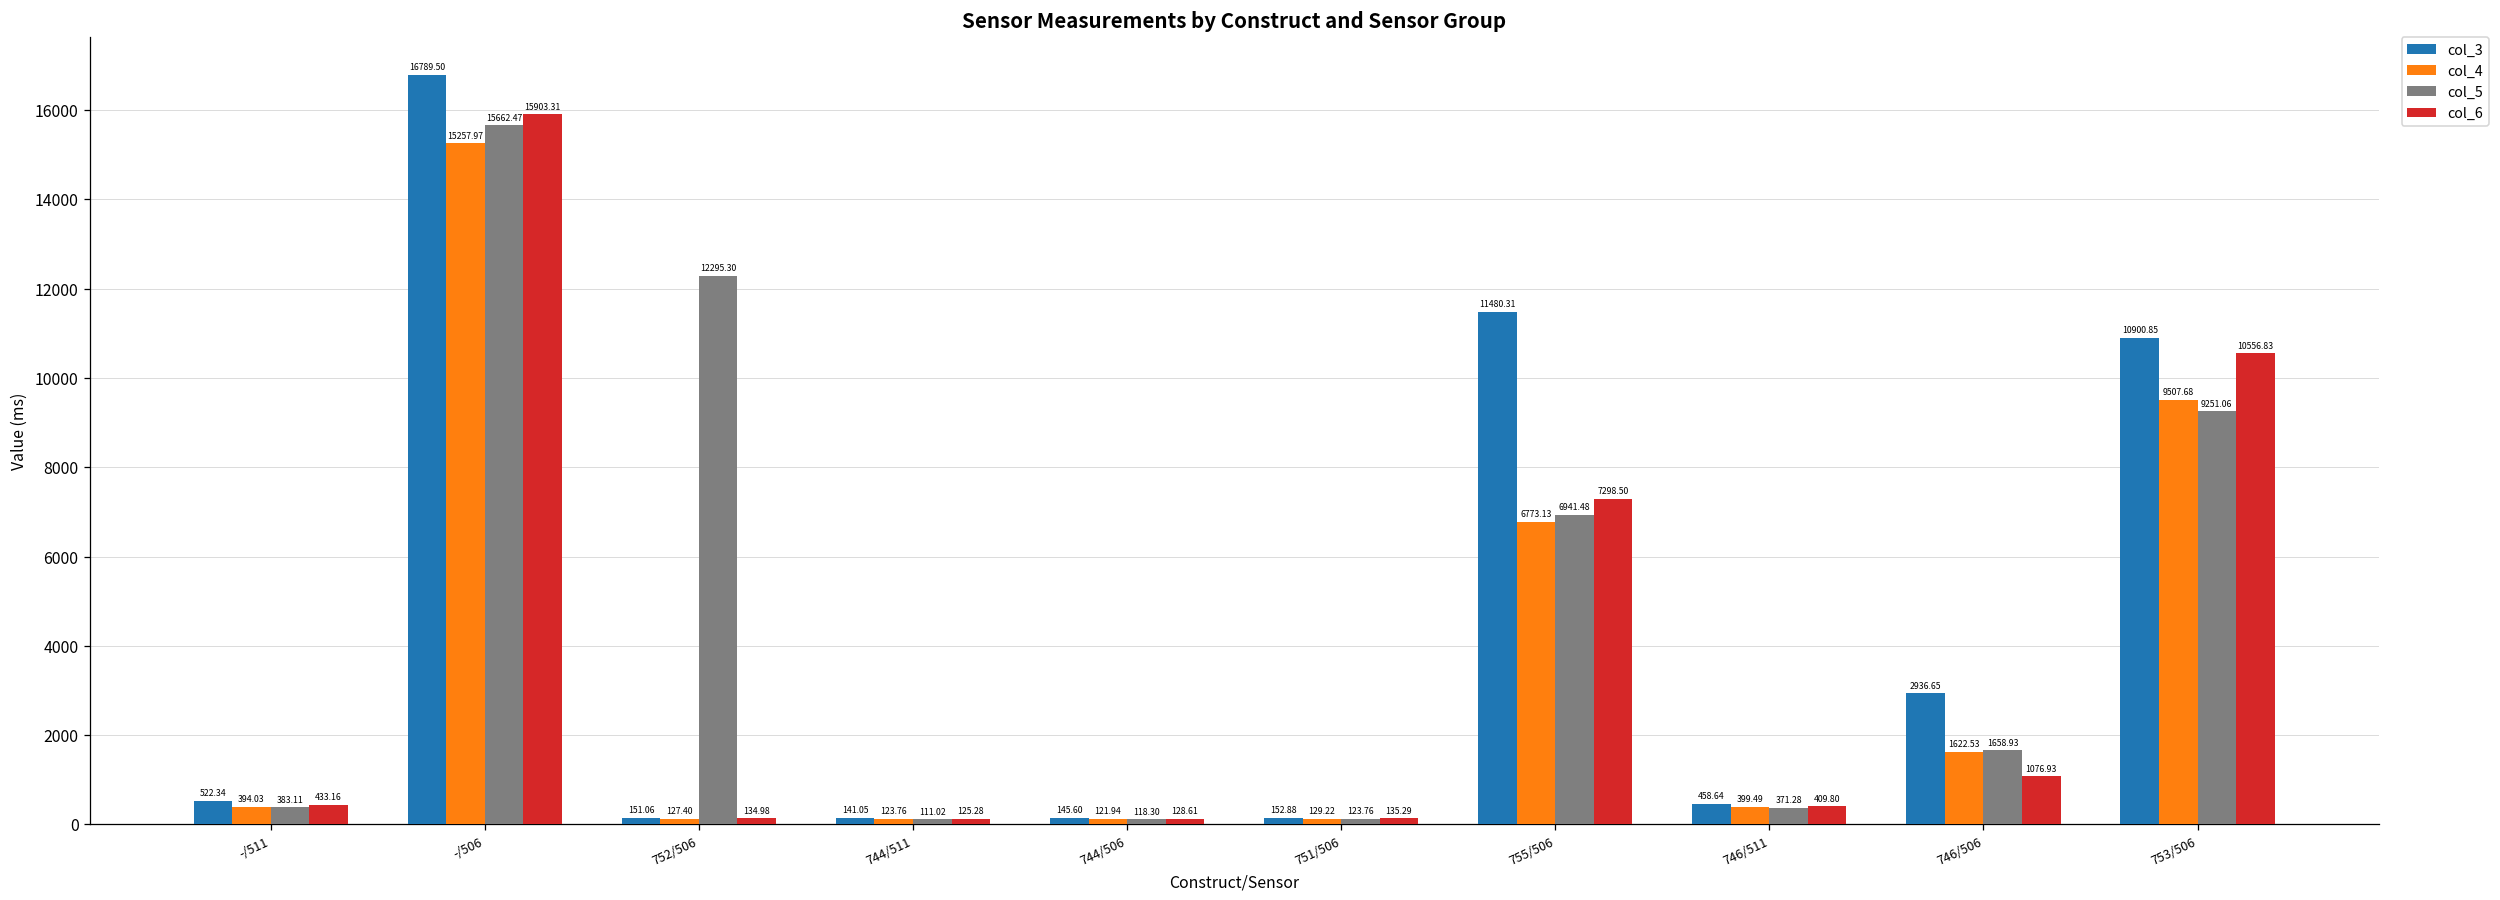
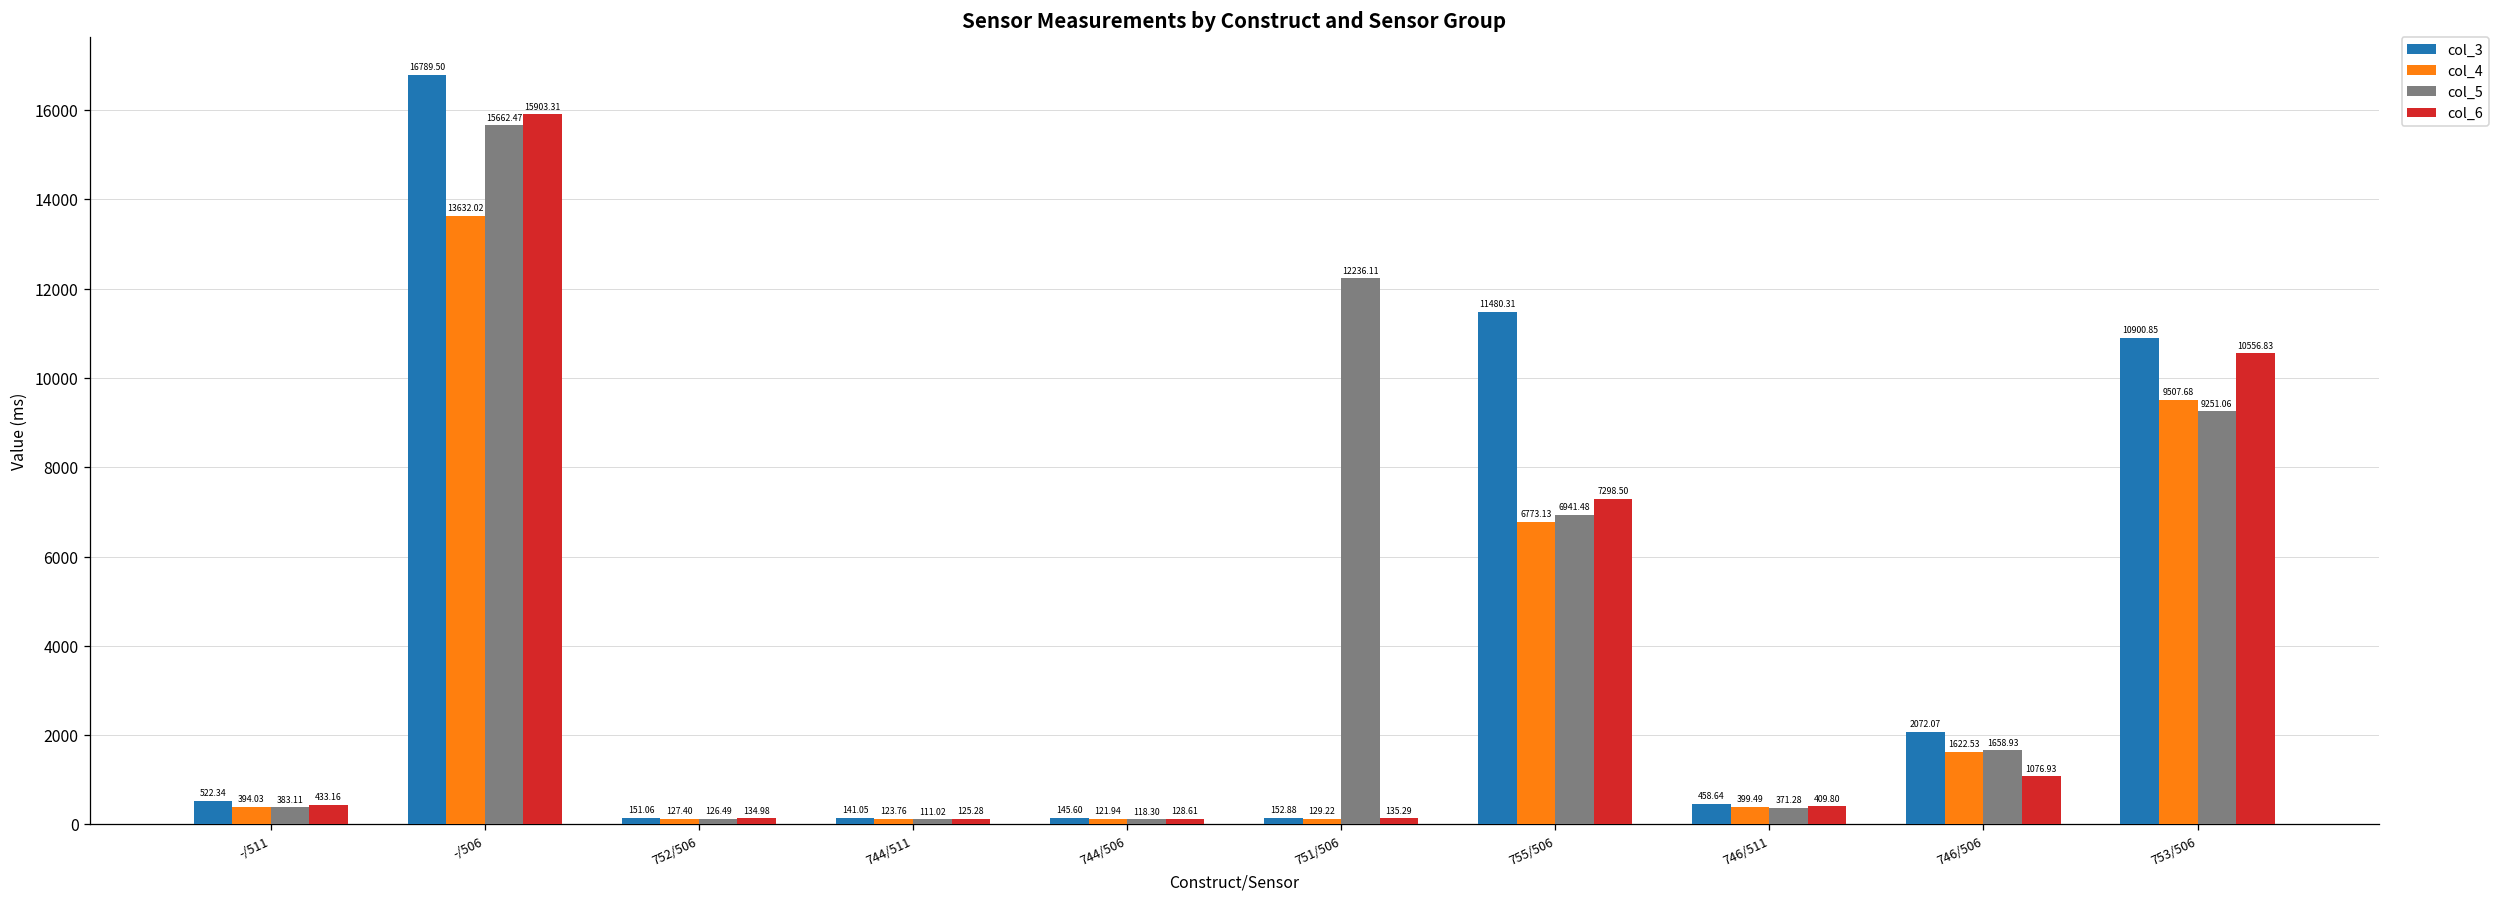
  {
    "col_3": {
      "-/511": 522.34,
      "-/506": 16789.50,
      "752/506": 151.06,
      "744/511": 141.05,
      "744/506": 145.60,
      "751/506": 152.88,
      "755/506": 11480.31,
      "746/511": 458.64,
-     "746/506": 2936.65,
+     "746/506": 2072.07,
      "753/506": 10900.85
    },
    "col_4": {
      "-/511": 394.03,
-     "-/506": 15257.97,
+     "-/506": 13632.02,
      "752/506": 127.40,
      "744/511": 123.76,
      "744/506": 121.94,
      "751/506": 129.22,
      "755/506": 6773.13,
      "746/511": 399.49,
      "746/506": 1622.53,
      "753/506": 9507.68
    },
    "col_5": {
      "-/511": 383.11,
      "-/506": 15662.47,
-     "752/506": 12295.30,
+     "752/506": 126.49,
      "744/511": 111.02,
      "744/506": 118.30,
-     "751/506": 123.76,
+     "751/506": 12236.11,
      "755/506": 6941.48,
      "746/511": 371.28,
      "746/506": 1658.93,
      "753/506": 9251.06
    },
    "col_6": {
      "-/511": 433.16,
      "-/506": 15903.31,
      "752/506": 134.98,
      "744/511": 125.28,
      "744/506": 128.61,
      "751/506": 135.29,
      "755/506": 7298.50,
      "746/511": 409.80,
      "746/506": 1076.93,
      "753/506": 10556.83
    }
  }
